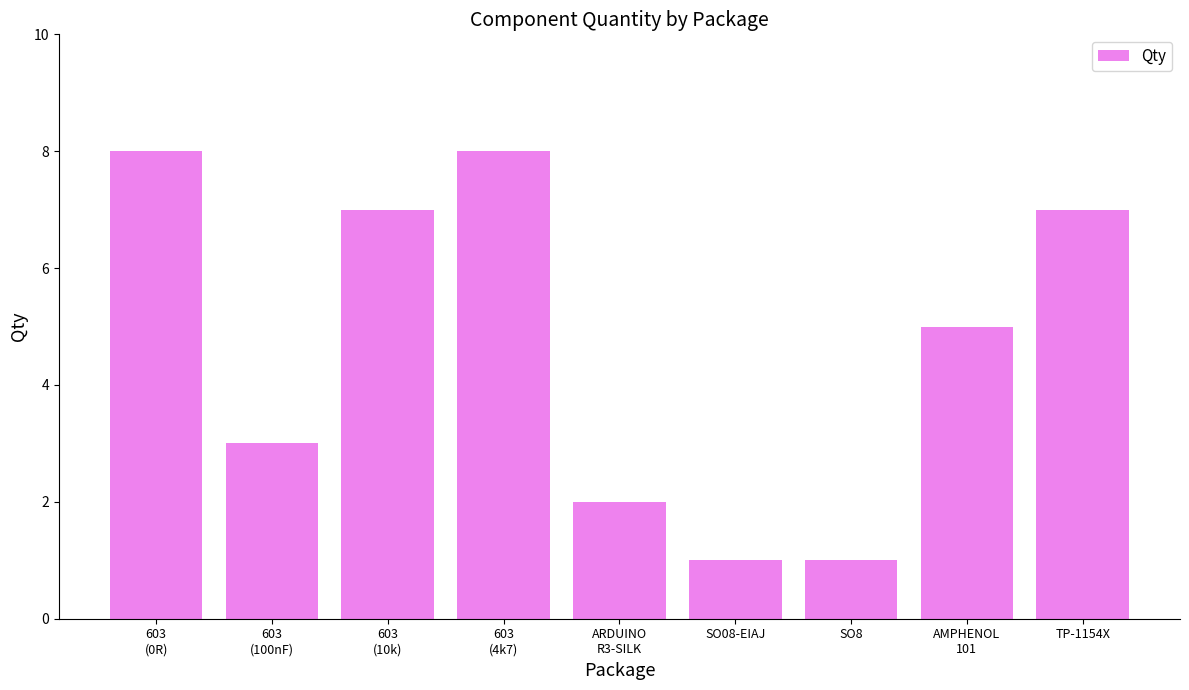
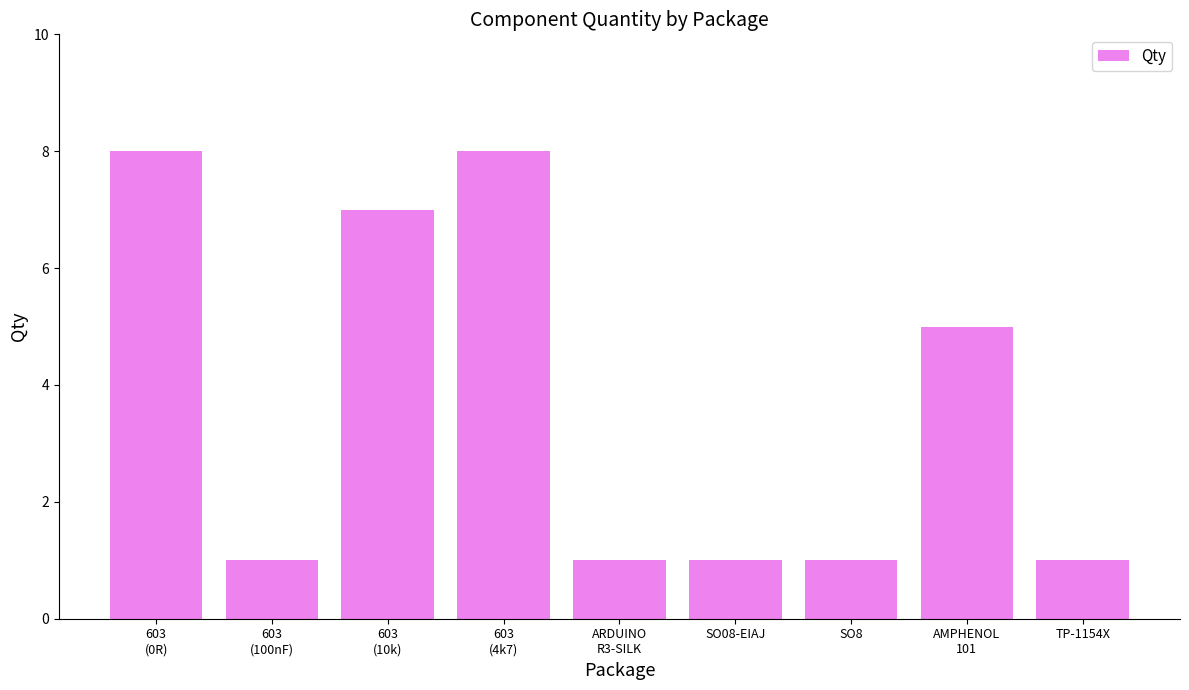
  {
    "603 (0R)": 8,
-   "603 (100nF)": 3,
+   "603 (100nF)": 1,
    "603 (10k)": 7,
    "603 (4k7)": 8,
-   "ARDUINO R3-SILK": 2,
+   "ARDUINO R3-SILK": 1,
    "SO08-EIAJ": 1,
    "SO8": 1,
    "AMPHENOL 101": 5,
-   "TP-1154X": 7
+   "TP-1154X": 1
  }
